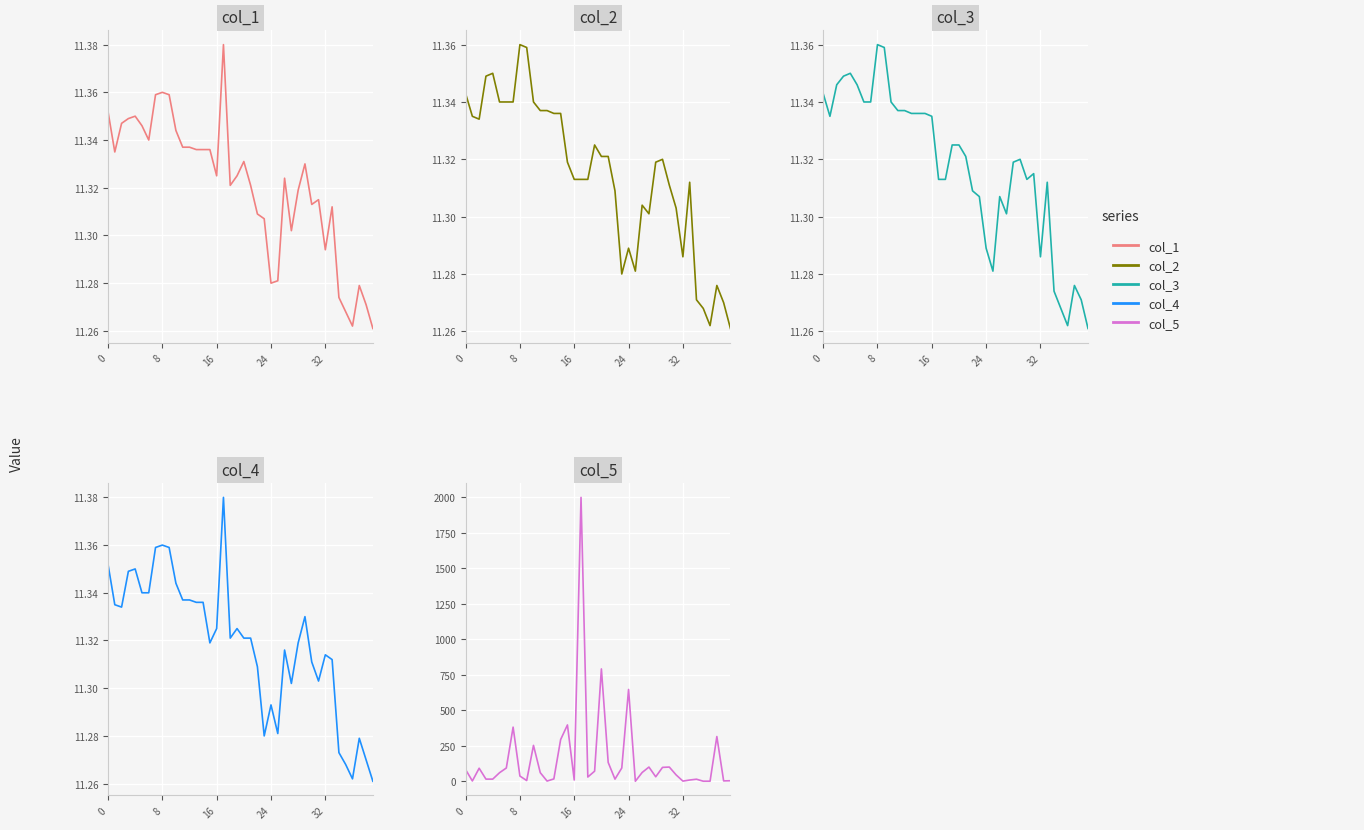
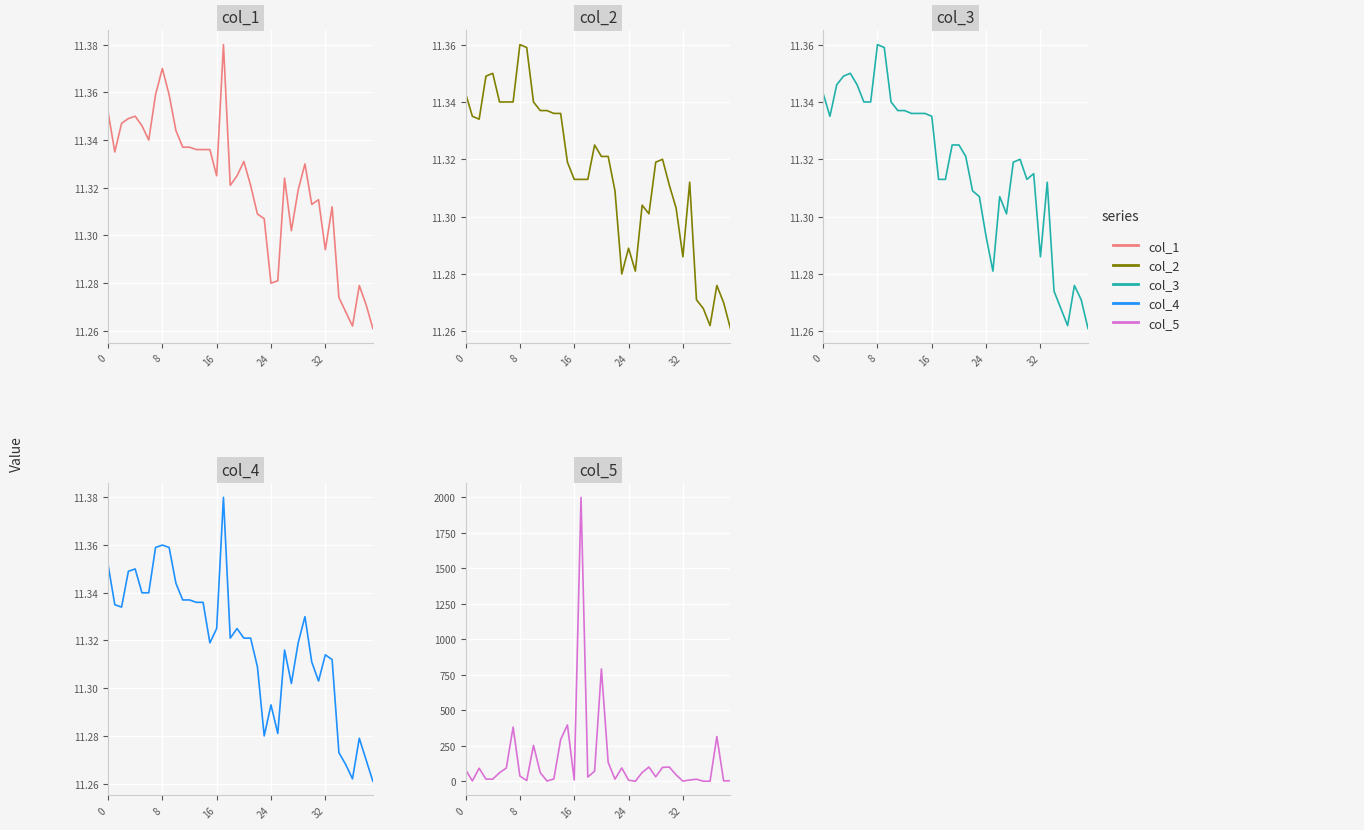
  {
    "col_1": {
      "0": 11.352,
-     "8": 11.36,
+     "8": 11.37,
      "16": 11.325,
      "24": 11.28,
      "32": 11.294
    },
    "col_2": {
      "0": 11.343,
      "8": 11.360,
      "16": 11.313,
      "24": 11.289,
      "32": 11.286
    },
    "col_3": {
      "0": 11.343,
      "8": 11.360,
      "16": 11.335,
-     "24": 11.289,
+     "24": 11.293,
      "32": 11.286
    },
    "col_4": {
      "0": 11.352,
      "8": 11.360,
      "16": 11.325,
      "24": 11.293,
      "32": 11.314
    },
    "col_5": {
      "0": 80,
      "8": 40,
      "16": 10,
-     "24": 650,
+     "24": 10,
      "32": 0
    }
  }
